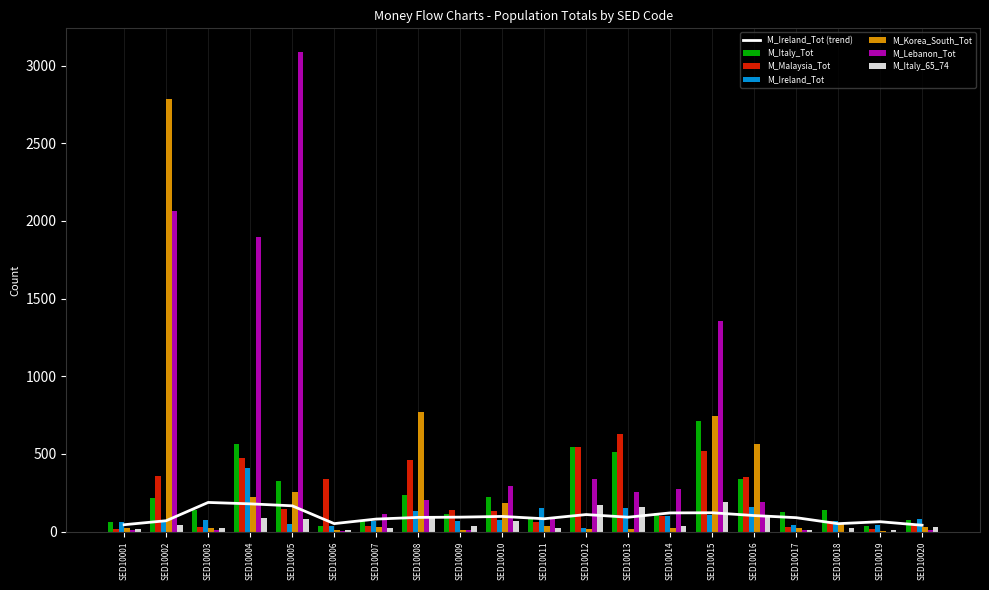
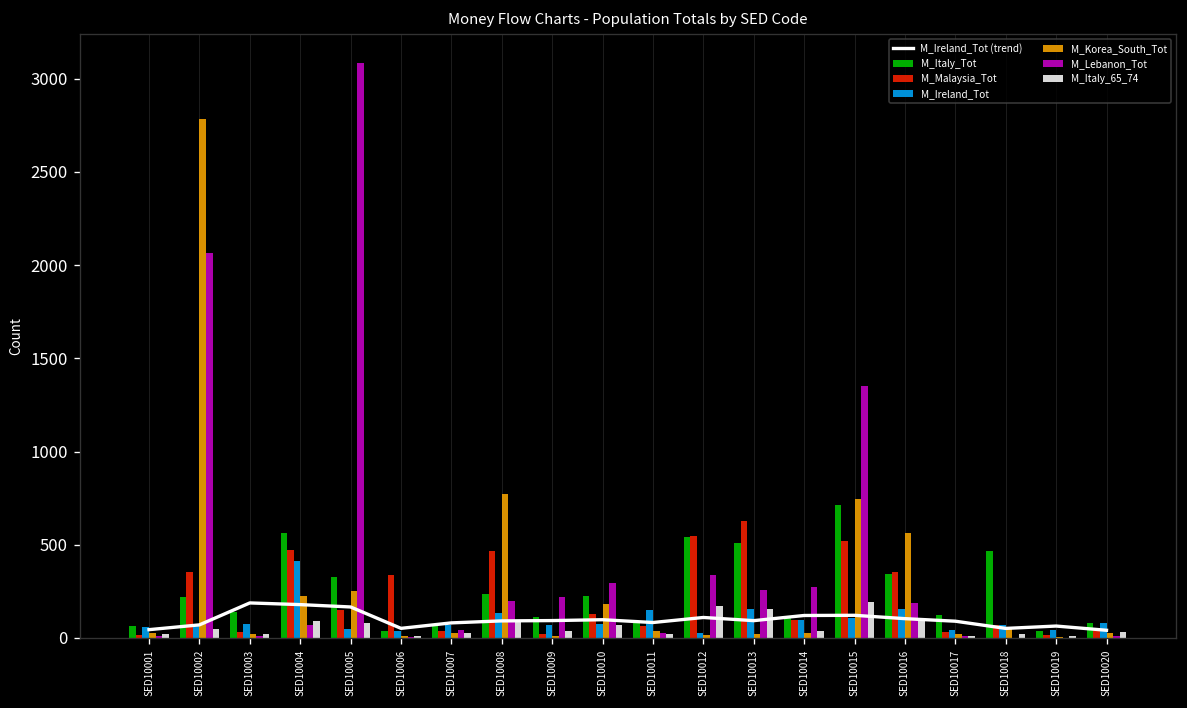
  {
    "M_Italy_Tot": {
      "SED10001": 60,
      "SED10002": 220,
      "SED10003": 140,
      "SED10004": 570,
      "SED10005": 330,
      "SED10006": 40,
      "SED10007": 70,
      "SED10008": 240,
      "SED10009": 110,
      "SED10010": 230,
      "SED10011": 90,
      "SED10012": 540,
      "SED10013": 510,
      "SED10014": 120,
      "SED10015": 710,
      "SED10016": 340,
      "SED10017": 120,
-     "SED10018": 140,
+     "SED10018": 470,
      "SED10019": 40,
      "SED10020": 80
    },
    "M_Malaysia_Tot": {
      "SED10001": 20,
      "SED10002": 360,
      "SED10003": 30,
      "SED10004": 470,
      "SED10005": 150,
      "SED10006": 340,
      "SED10007": 40,
      "SED10008": 460,
-     "SED10009": 140,
+     "SED10009": 20,
      "SED10010": 130,
      "SED10011": 60,
      "SED10012": 550,
      "SED10013": 630,
      "SED10014": 100,
      "SED10015": 520,
      "SED10016": 350,
      "SED10017": 30,
      "SED10018": 70,
      "SED10020": 50
    },
    "M_Ireland_Tot": {
      "SED10001": 60,
      "SED10002": 80,
      "SED10003": 80,
      "SED10004": 410,
      "SED10005": 50,
      "SED10006": 40,
      "SED10007": 70,
      "SED10008": 140,
      "SED10009": 70,
      "SED10010": 70,
      "SED10011": 150,
      "SED10012": 30,
      "SED10013": 150,
      "SED10014": 100,
      "SED10015": 110,
      "SED10016": 160,
      "SED10017": 50,
      "SED10018": 70,
      "SED10019": 40,
      "SED10020": 80
    },
    "M_Korea_South_Tot": {
      "SED10001": 30,
      "SED10002": 2780,
      "SED10003": 20,
      "SED10004": 220,
      "SED10005": 250,
      "SED10007": 30,
      "SED10008": 770,
      "SED10010": 180,
      "SED10011": 40,
      "SED10013": 20,
      "SED10014": 30,
      "SED10015": 750,
      "SED10016": 560,
      "SED10017": 20,
      "SED10018": 50,
      "SED10020": 30
    },
    "M_Lebanon_Tot": {
      "SED10002": 2070,
-     "SED10004": 1900,
+     "SED10004": 70,
      "SED10005": 3090,
-     "SED10007": 110,
+     "SED10007": 50,
      "SED10008": 200,
-     "SED10009": 10,
+     "SED10009": 220,
      "SED10010": 300,
-     "SED10011": 90,
+     "SED10011": 30,
      "SED10012": 340,
      "SED10013": 260,
      "SED10014": 270,
      "SED10015": 1350,
      "SED10016": 190,
      "SED10018": 0,
      "SED10019": 0
    }
  }
